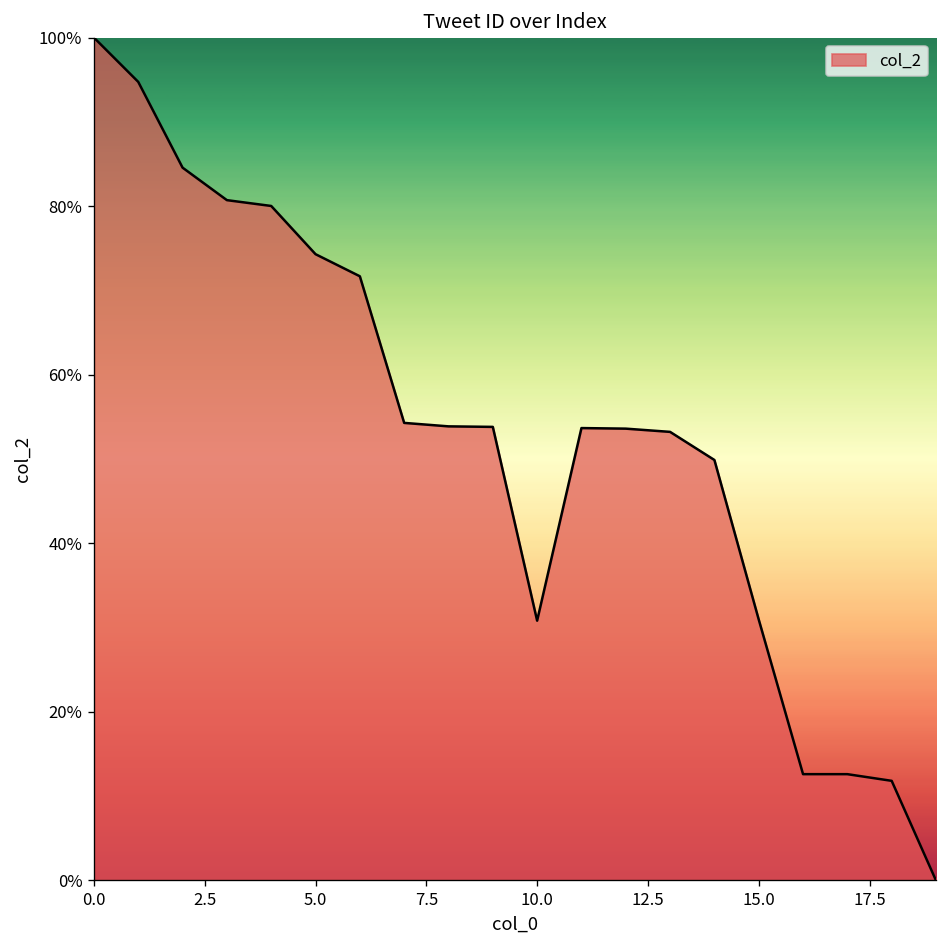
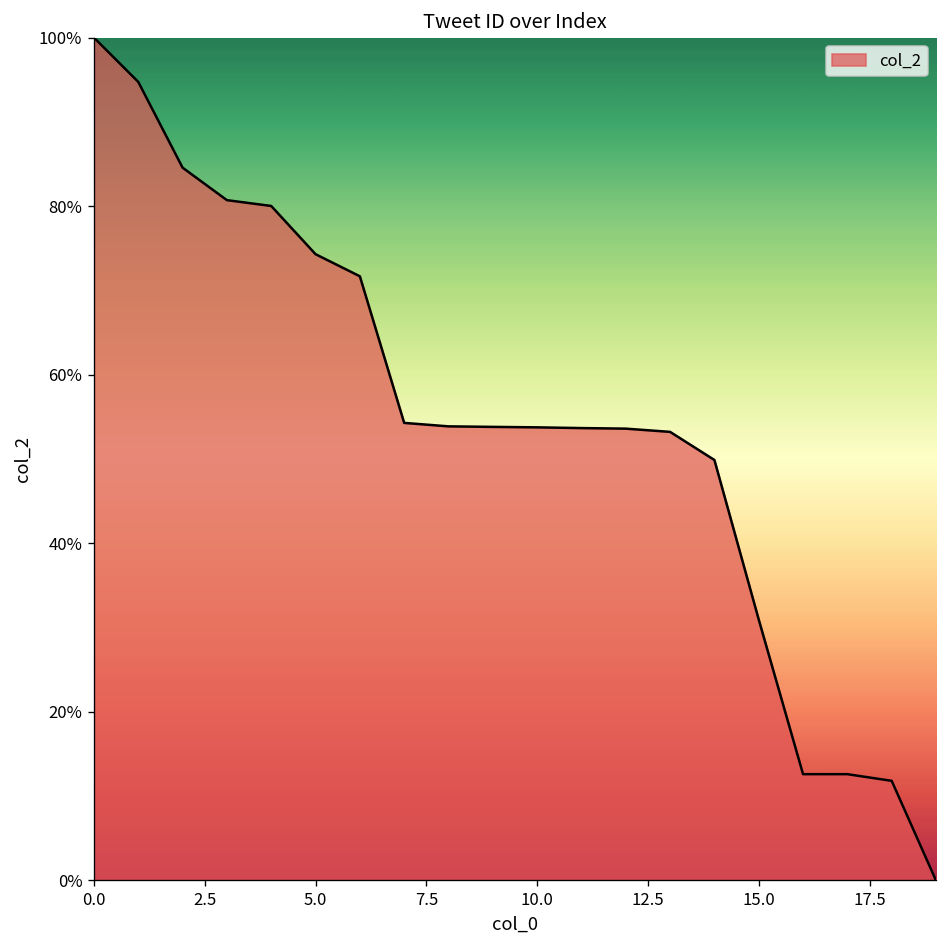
  {
    "0.0": "100%",
    "5.0": "74%",
-   "10.0": "31%",
+   "10.0": "54%",
    "15.0": "31%"
  }
